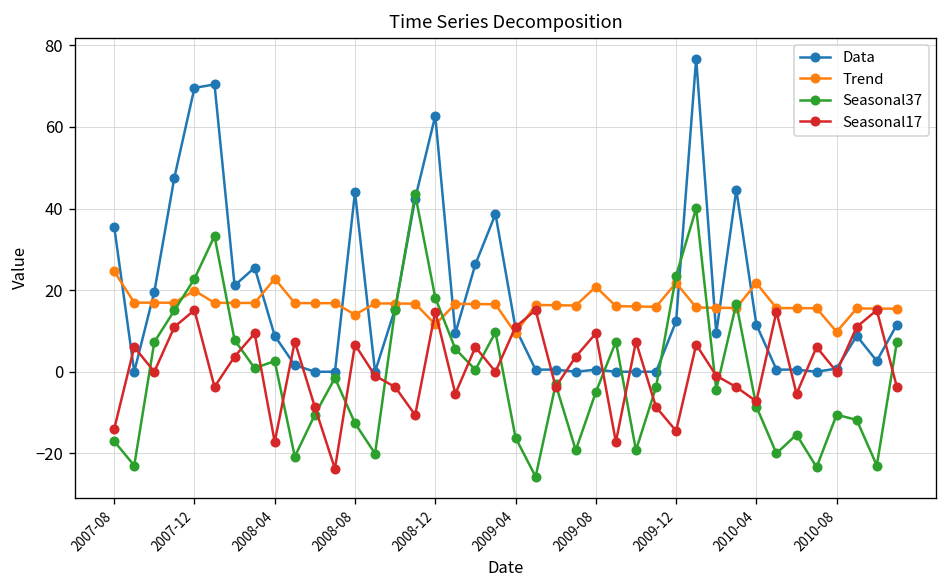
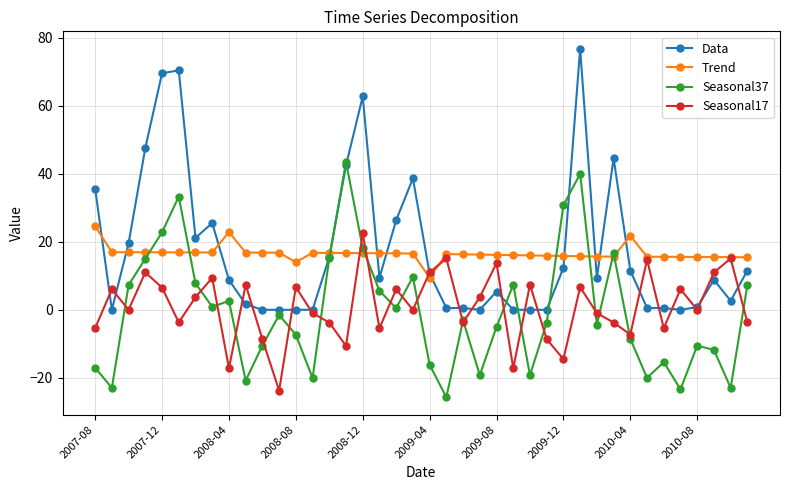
  {
    "Data": {
      "2007-08": 36,
      "2007-12": 70,
      "2008-04": 9,
-     "2008-08": 44,
+     "2008-08": 0,
      "2008-12": 63,
-     "2009-08": 1,
+     "2009-08": 5,
      "2009-12": 12,
      "2010-04": 12,
      "2010-08": 1
    },
    "Trend": {
      "2007-08": 25,
-     "2007-12": 20,
+     "2007-12": 17,
      "2008-04": 23,
      "2008-08": 14,
-     "2008-12": 12,
+     "2008-12": 17,
      "2009-04": 9,
-     "2009-08": 21,
-     "2009-12": 22,
+     "2009-08": 16,
+     "2009-12": 16,
      "2010-04": 22,
-     "2010-08": 10
+     "2010-08": 16
    },
    "Seasonal37": {
      "2007-08": -17,
      "2007-12": 23,
      "2008-04": 3,
-     "2008-08": -13,
+     "2008-08": -7,
      "2008-12": 18,
      "2009-04": -16,
      "2009-08": -5,
-     "2009-12": 24,
+     "2009-12": 31,
      "2010-04": -9,
      "2010-08": -11
    },
    "Seasonal17": {
-     "2007-08": -14,
-     "2007-12": 15,
+     "2007-08": -5,
+     "2007-12": 7,
      "2008-04": -17,
      "2008-08": 7,
-     "2008-12": 15,
-     "2009-08": 9,
+     "2008-12": 22,
+     "2009-08": 14,
      "2009-12": -15,
      "2010-04": -7,
      "2010-08": 0
    }
  }
